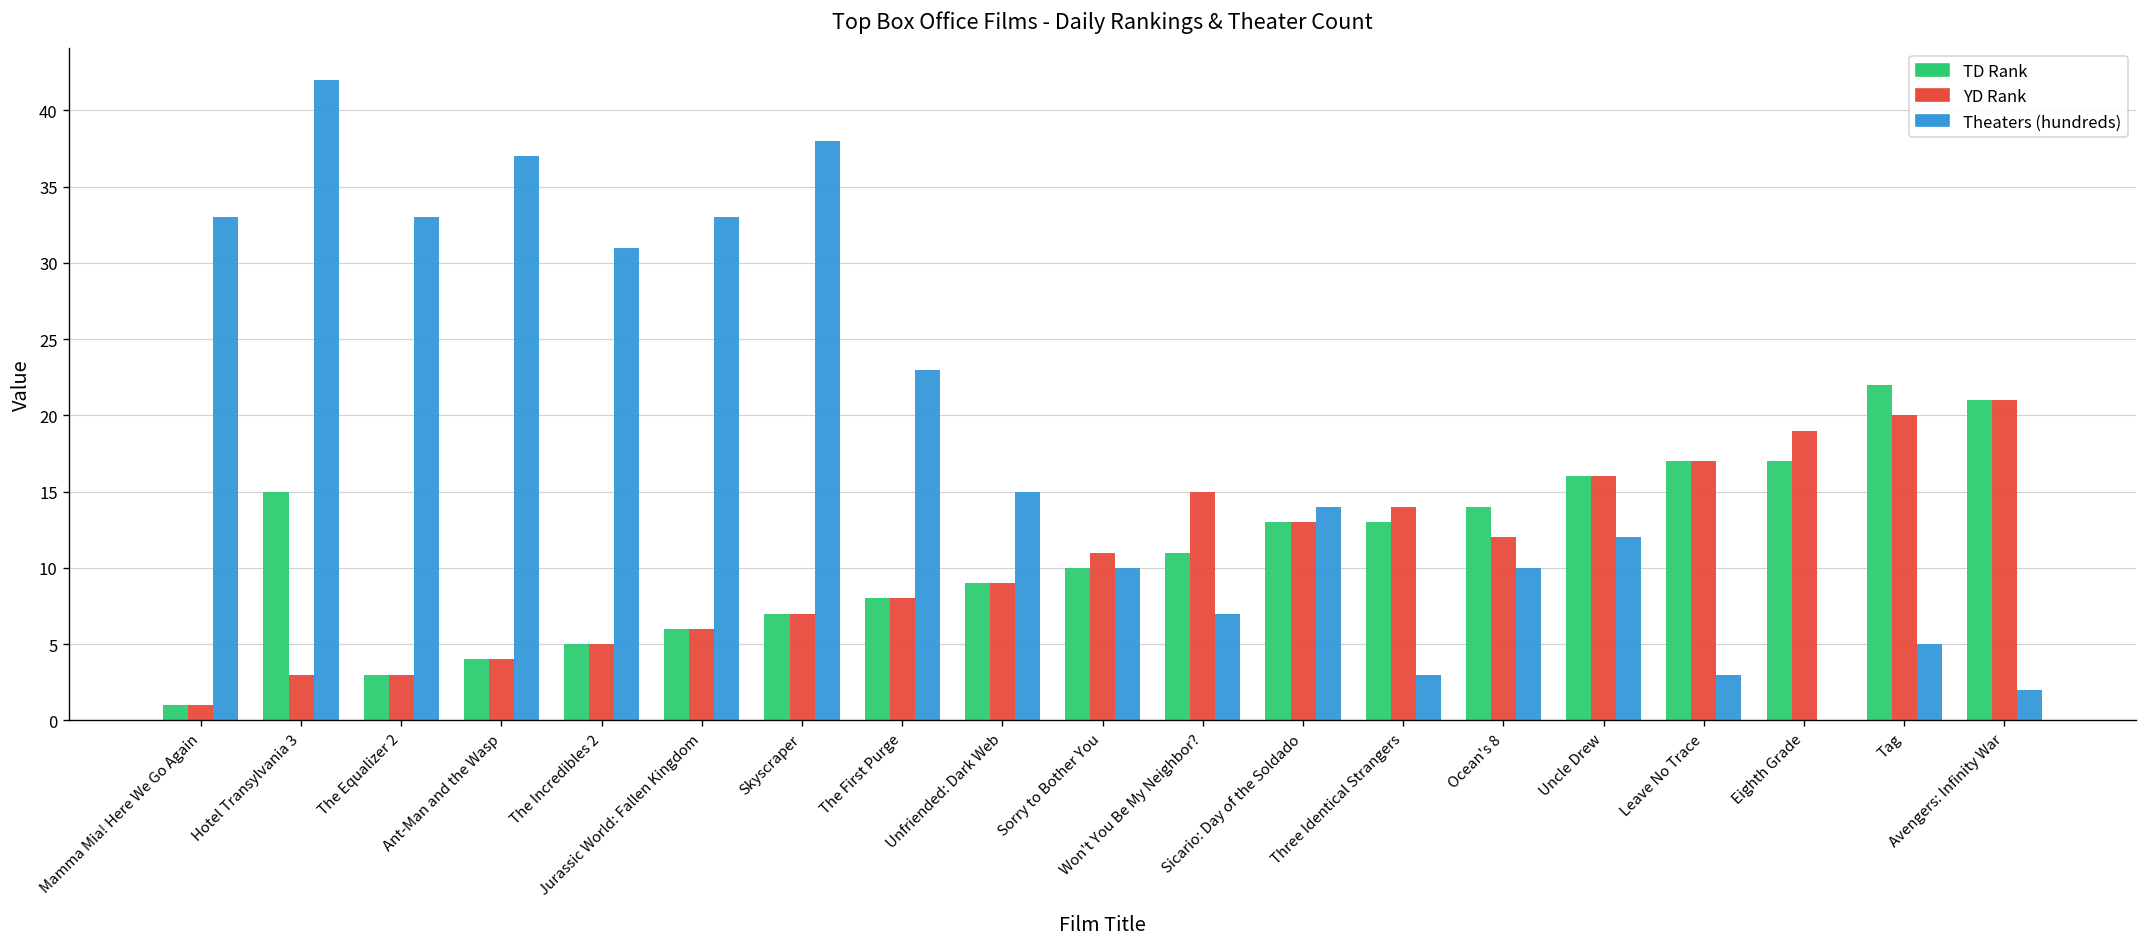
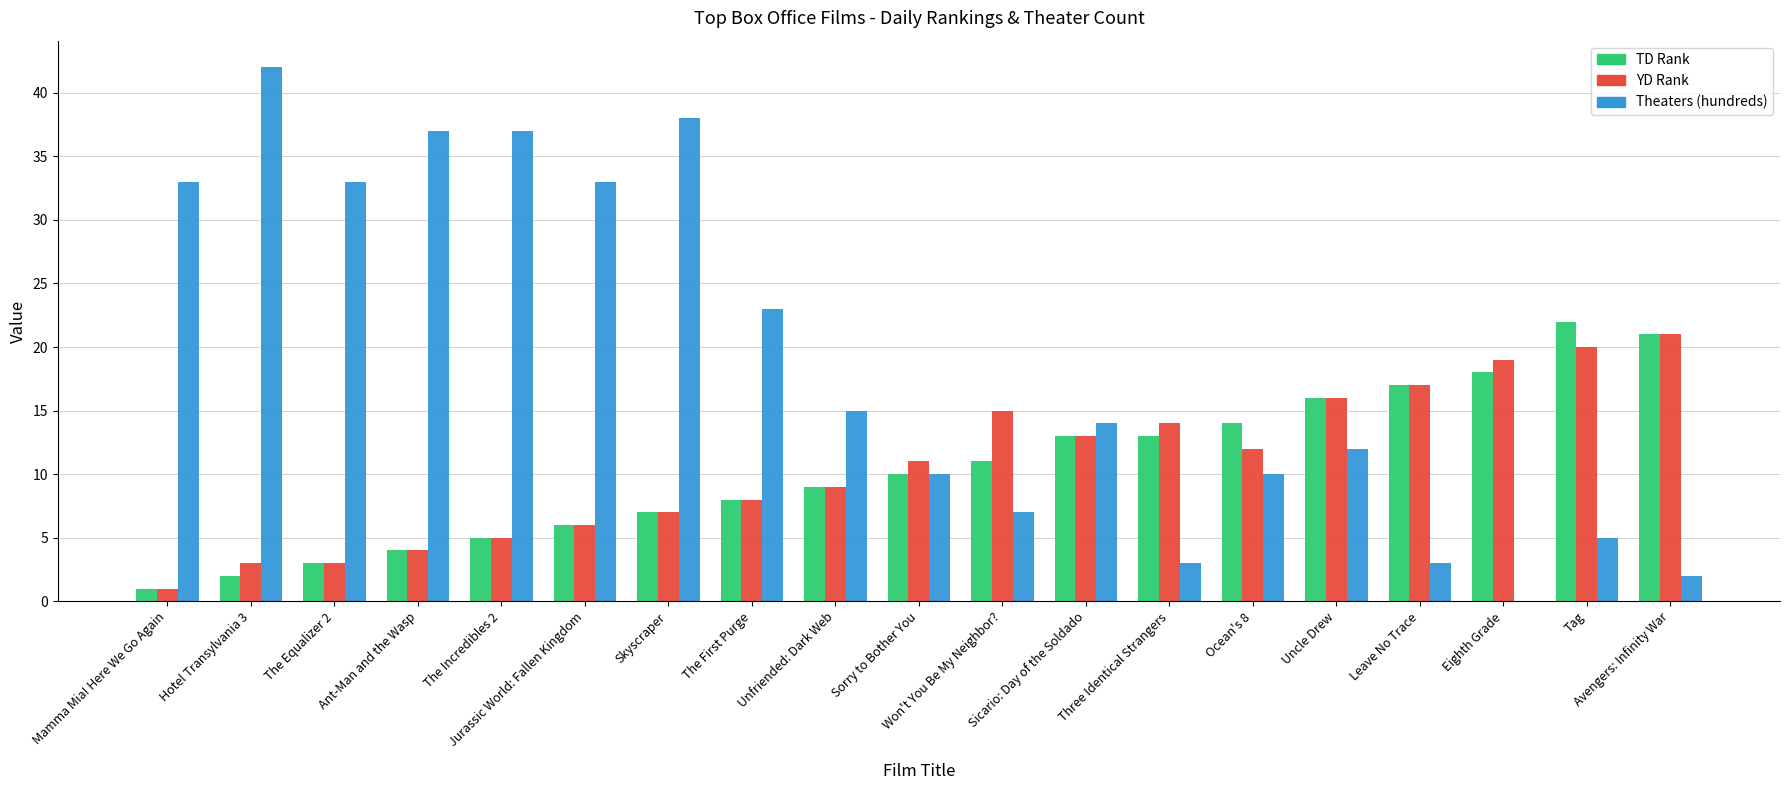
  {
    "TD Rank": {
      "Mamma Mia! Here We Go Again": 1,
-     "Hotel Transylvania 3": 15,
+     "Hotel Transylvania 3": 2,
      "The Equalizer 2": 3,
      "Ant-Man and the Wasp": 4,
      "The Incredibles 2": 5,
      "Jurassic World: Fallen Kingdom": 6,
      "Skyscraper": 7,
      "The First Purge": 8,
      "Unfriended: Dark Web": 9,
      "Sorry to Bother You": 10,
      "Won't You Be My Neighbor?": 11,
      "Sicario: Day of the Soldado": 13,
      "Three Identical Strangers": 13,
      "Ocean's 8": 14,
      "Uncle Drew": 16,
      "Leave No Trace": 17,
-     "Eighth Grade": 17,
+     "Eighth Grade": 18,
      "Tag": 22,
      "Avengers: Infinity War": 21
    },
    "YD Rank": {
      "Mamma Mia! Here We Go Again": 1,
      "Hotel Transylvania 3": 3,
      "The Equalizer 2": 3,
      "Ant-Man and the Wasp": 4,
      "The Incredibles 2": 5,
      "Jurassic World: Fallen Kingdom": 6,
      "Skyscraper": 7,
      "The First Purge": 8,
      "Unfriended: Dark Web": 9,
      "Sorry to Bother You": 11,
      "Won't You Be My Neighbor?": 15,
      "Sicario: Day of the Soldado": 13,
      "Three Identical Strangers": 14,
      "Ocean's 8": 12,
      "Uncle Drew": 16,
      "Leave No Trace": 17,
      "Eighth Grade": 19,
      "Tag": 20,
      "Avengers: Infinity War": 21
    },
    "Theaters (hundreds)": {
      "Mamma Mia! Here We Go Again": 33,
      "Hotel Transylvania 3": 42,
      "The Equalizer 2": 33,
      "Ant-Man and the Wasp": 37,
-     "The Incredibles 2": 31,
+     "The Incredibles 2": 37,
      "Jurassic World: Fallen Kingdom": 33,
      "Skyscraper": 38,
      "The First Purge": 23,
      "Unfriended: Dark Web": 15,
      "Sorry to Bother You": 10,
      "Won't You Be My Neighbor?": 7,
      "Sicario: Day of the Soldado": 14,
      "Three Identical Strangers": 3,
      "Ocean's 8": 10,
      "Uncle Drew": 12,
      "Leave No Trace": 3,
      "Eighth Grade": 0,
      "Tag": 5,
      "Avengers: Infinity War": 2
    }
  }
